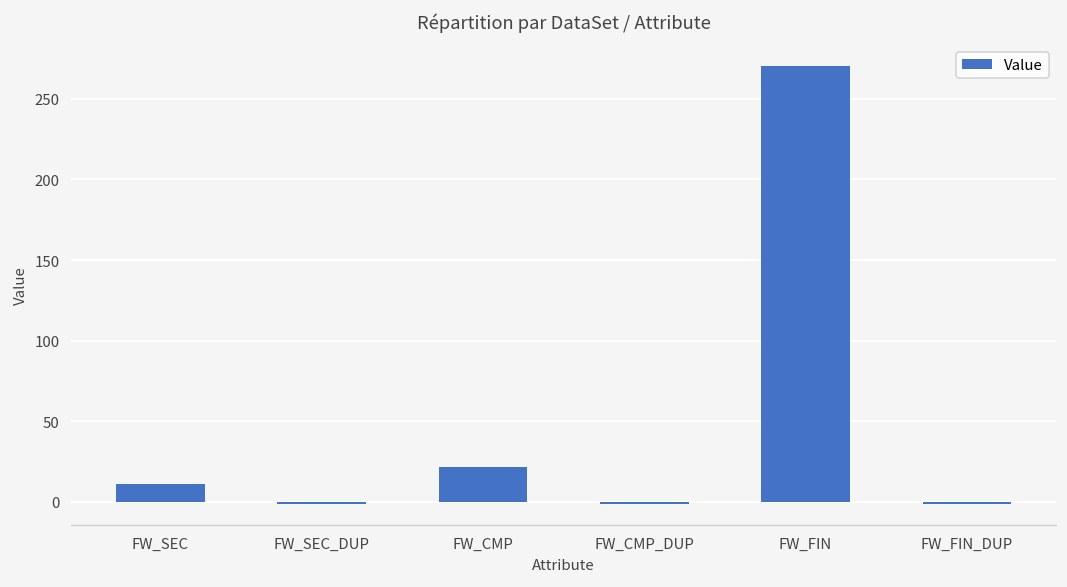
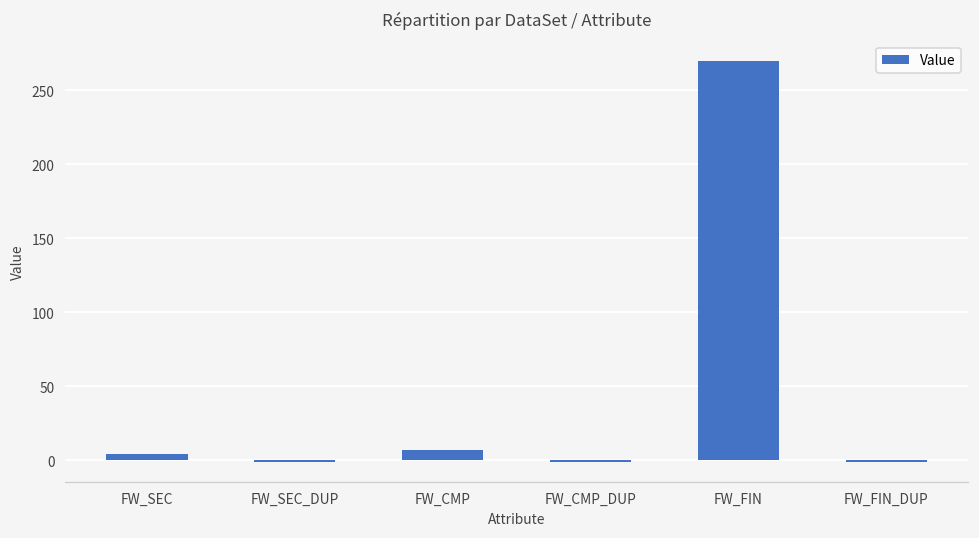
  {
-   "FW_SEC": 11,
-   "FW_CMP": 22,
+   "FW_SEC": 4,
+   "FW_CMP": 7,
    "FW_FIN": 270
  }
